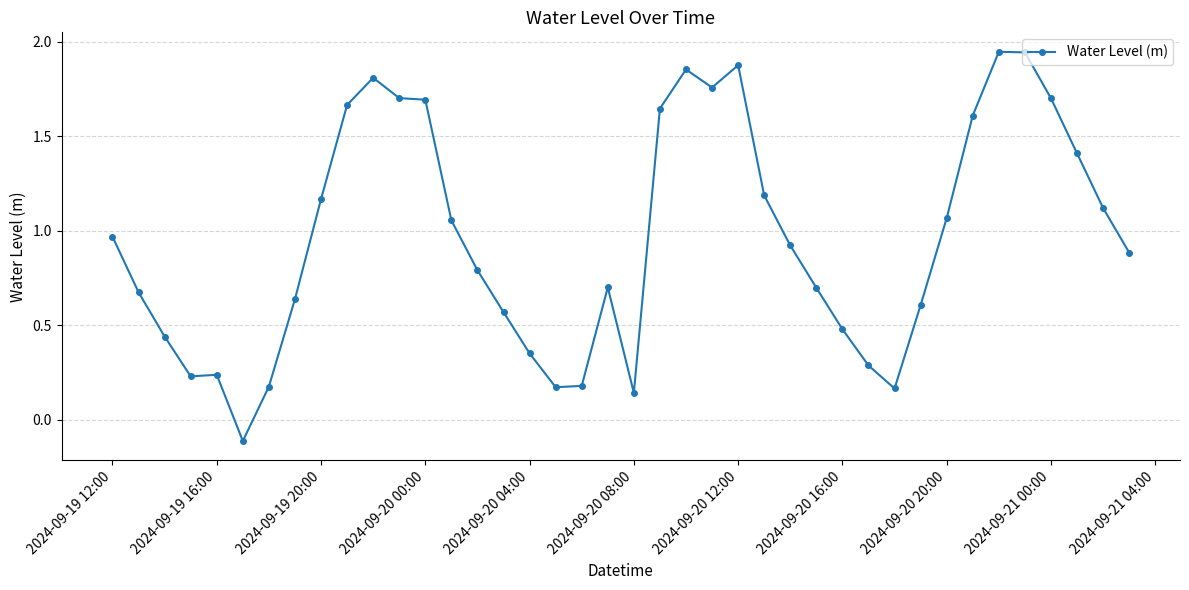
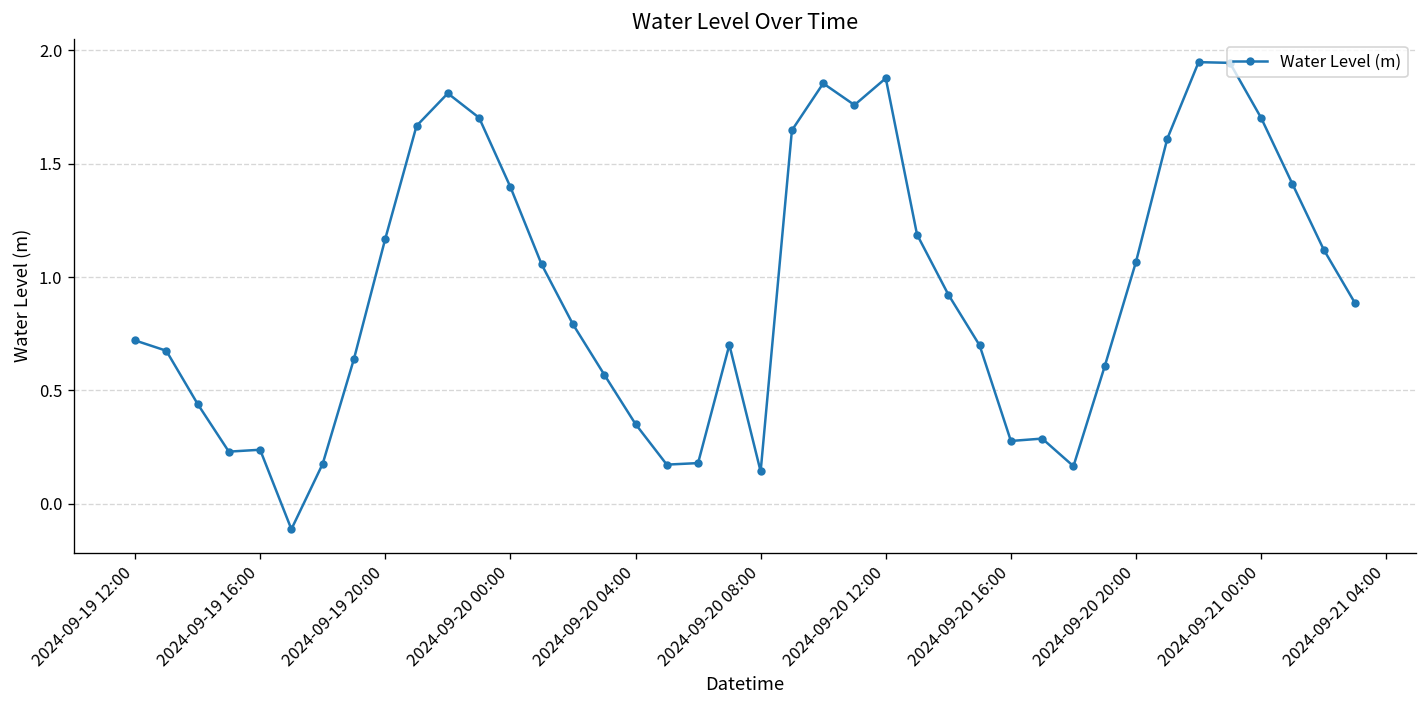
  {
-   "2024-09-19 12:00": 0.97,
+   "2024-09-19 12:00": 0.72,
    "2024-09-19 16:00": 0.24,
    "2024-09-19 20:00": 1.17,
-   "2024-09-20 00:00": 1.69,
+   "2024-09-20 00:00": 1.40,
    "2024-09-20 04:00": 0.35,
    "2024-09-20 08:00": 0.14,
    "2024-09-20 12:00": 1.88,
-   "2024-09-20 16:00": 0.48,
+   "2024-09-20 16:00": 0.28,
    "2024-09-20 20:00": 1.07,
    "2024-09-21 00:00": 1.70
  }
